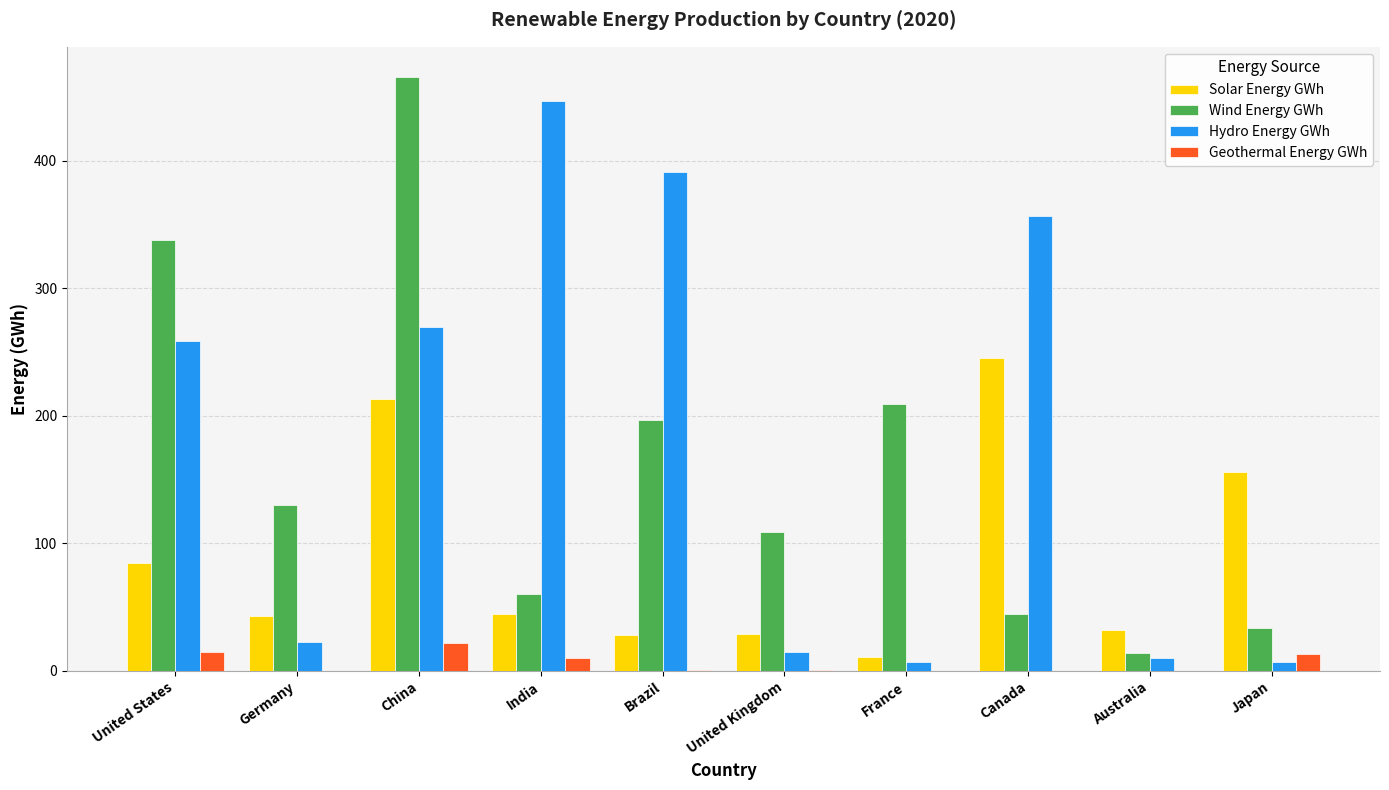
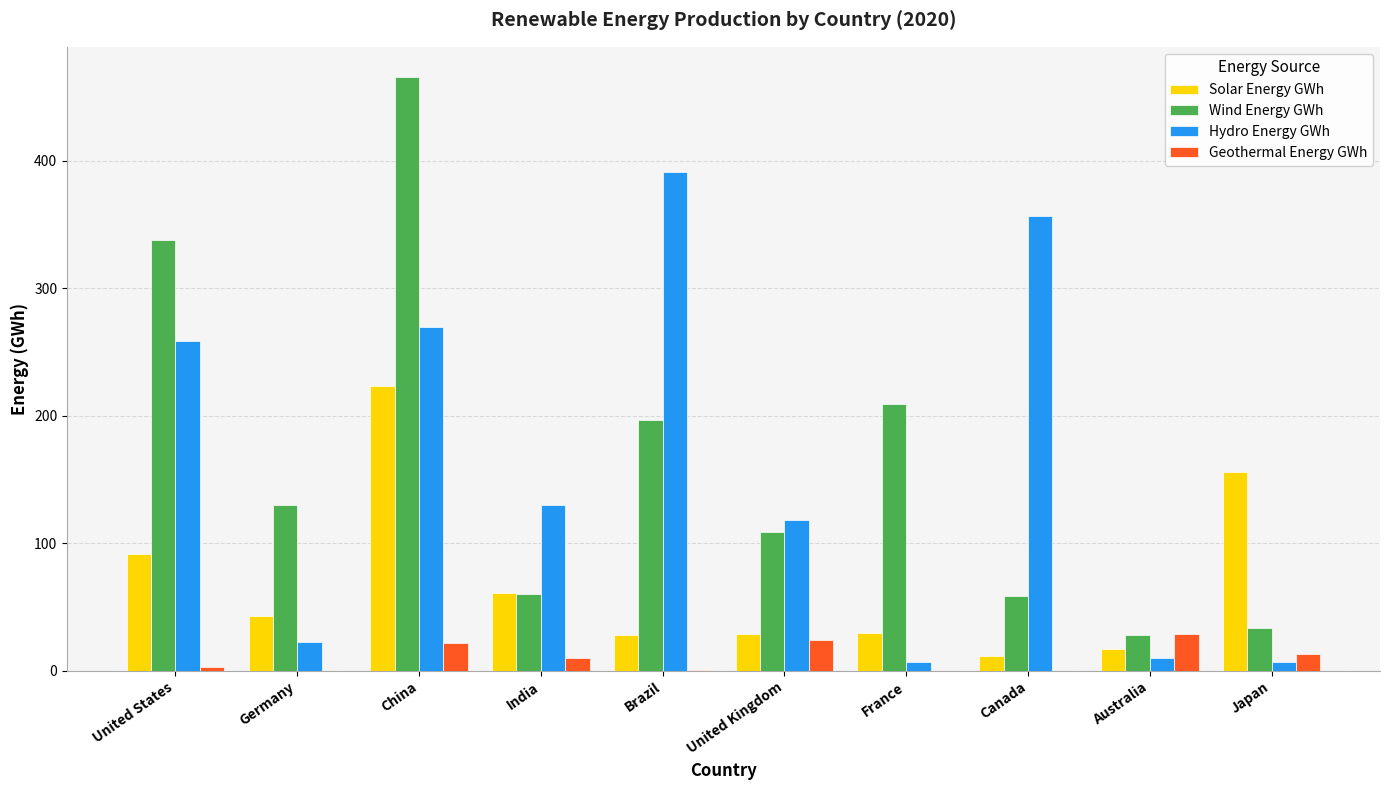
  {
    "Solar Energy GWh": {
-     "United States": 85,
+     "United States": 92,
      "Germany": 43,
-     "China": 213,
-     "India": 45,
+     "China": 223,
+     "India": 61,
      "Brazil": 28,
      "United Kingdom": 29,
-     "France": 11,
-     "Canada": 245,
-     "Australia": 32,
+     "France": 30,
+     "Canada": 12,
+     "Australia": 17,
      "Japan": 156
    },
    "Wind Energy GWh": {
      "United States": 338,
      "Germany": 130,
      "China": 466,
      "India": 60,
      "Brazil": 197,
      "United Kingdom": 109,
      "France": 209,
-     "Canada": 45,
-     "Australia": 14,
+     "Canada": 59,
+     "Australia": 28,
      "Japan": 34
    },
    "Hydro Energy GWh": {
      "United States": 259,
      "Germany": 23,
      "China": 270,
-     "India": 447,
+     "India": 130,
      "Brazil": 391,
-     "United Kingdom": 15,
+     "United Kingdom": 118,
      "France": 7,
      "Canada": 357,
      "Australia": 10,
      "Japan": 7
    },
    "Geothermal Energy GWh": {
-     "United States": 15,
+     "United States": 3,
      "Germany": 0,
      "China": 22,
      "India": 10,
-     "United Kingdom": 1,
+     "United Kingdom": 24,
      "France": 0,
      "Canada": 0,
-     "Australia": 0,
+     "Australia": 29,
      "Japan": 13
    }
  }
